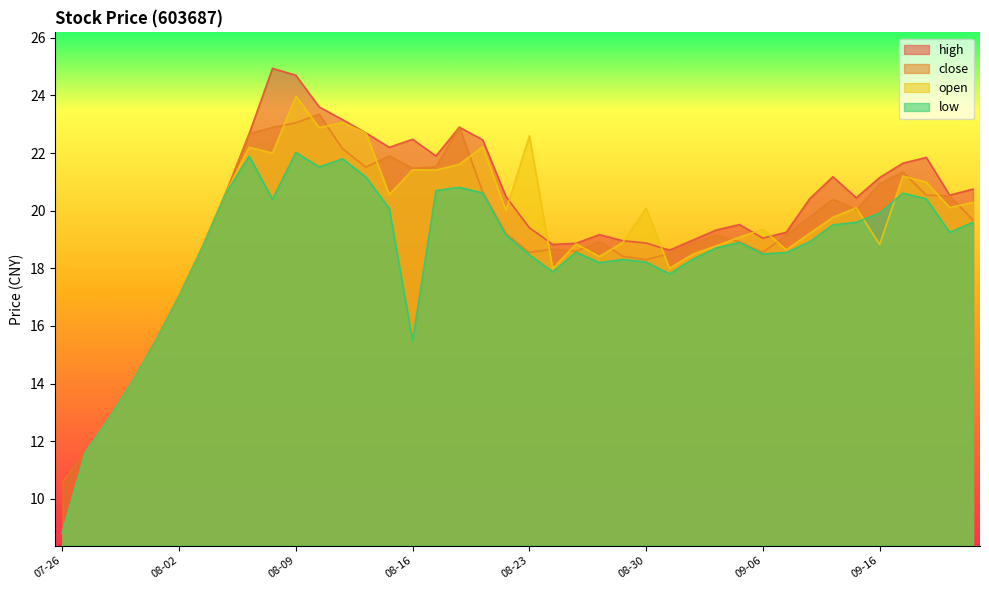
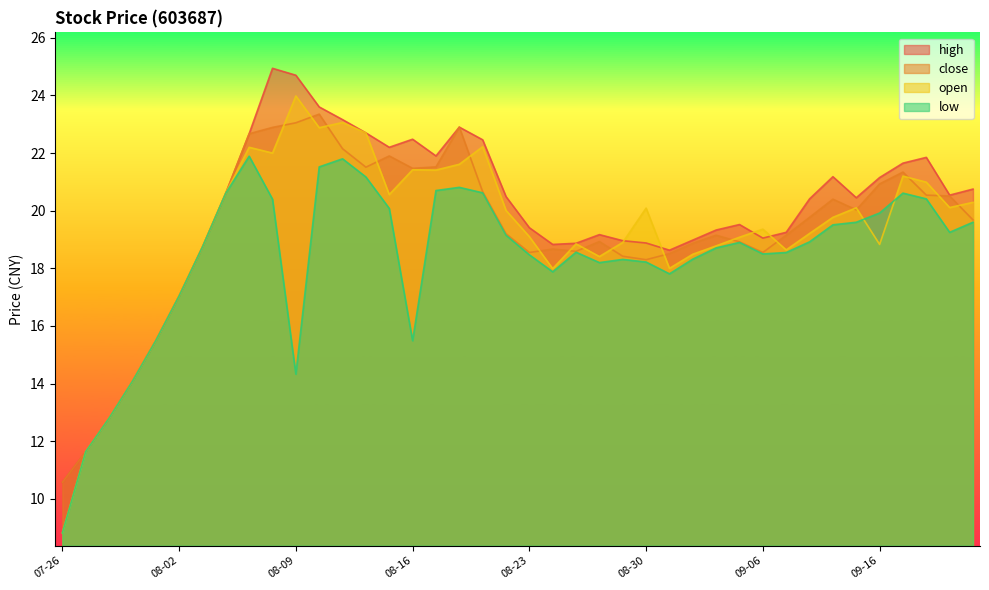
  {
    "open": {
      "08-09": 24.0,
-     "08-23": 22.6,
+     "08-23": 19.1,
      "08-30": 20.1,
      "09-06": 19.4,
      "09-16": 18.8
    },
    "low": {
-     "08-09": 22.0,
+     "08-09": 14.3,
      "08-16": 15.5,
      "09-16": 19.9
    }
  }
